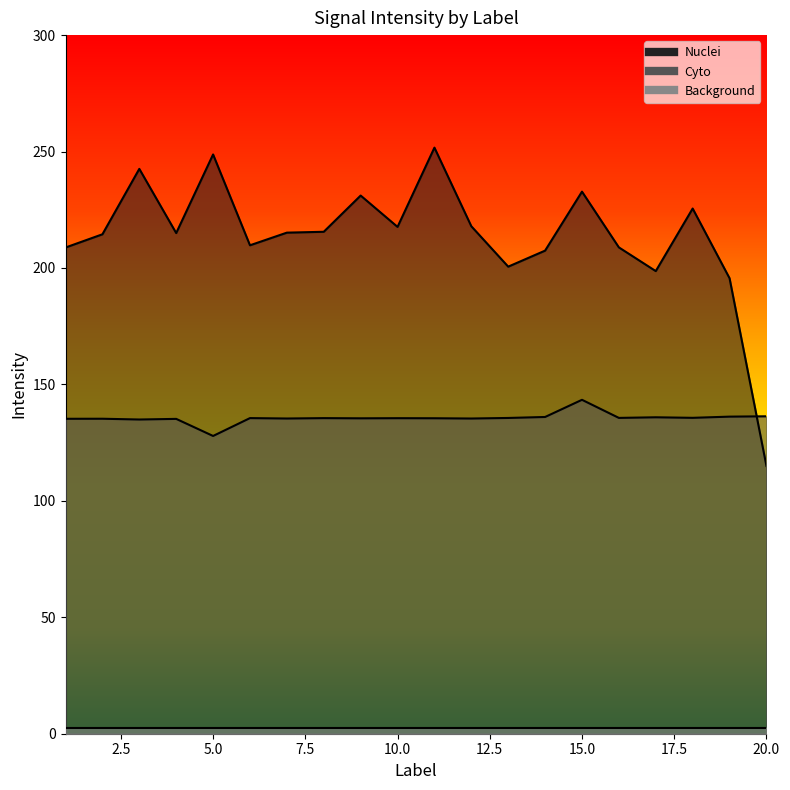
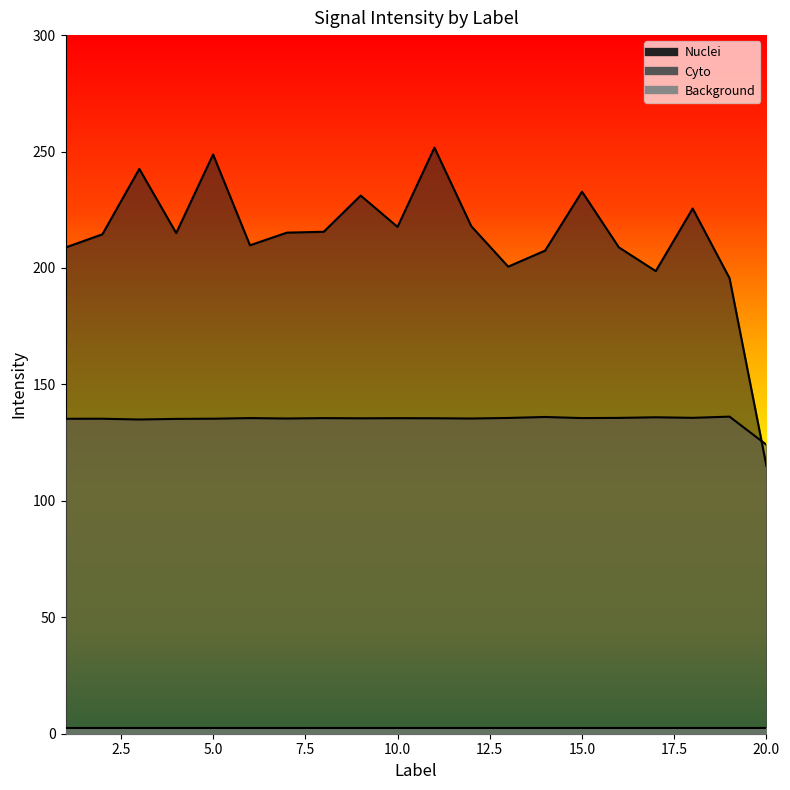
  {
    "Nuclei": {
      "5.0": 249,
      "10.0": 218,
      "15.0": 233,
      "20.0": 115
    },
    "Cyto": {
-     "5.0": 128,
+     "5.0": 135,
      "10.0": 135,
-     "15.0": 143,
-     "20.0": 136
+     "15.0": 136,
+     "20.0": 124
    },
    "Background": {
      "5.0": 2,
      "10.0": 2,
      "15.0": 2,
      "20.0": 2
    }
  }
